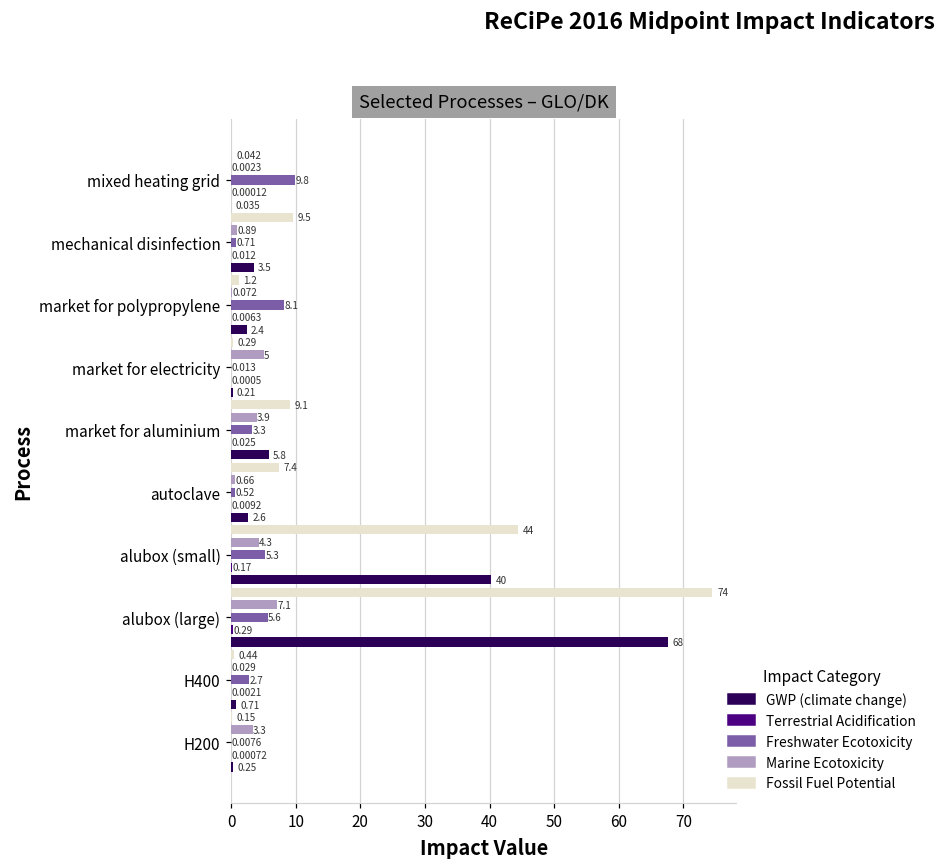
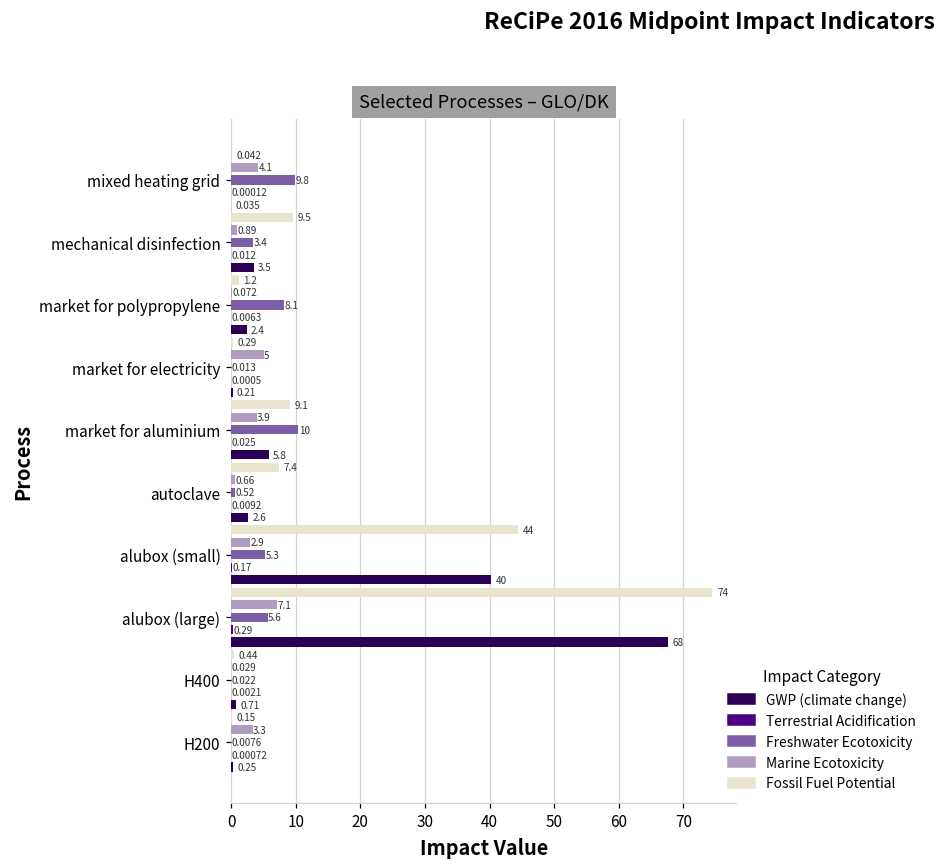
  {
    "Freshwater Ecotoxicity": {
      "mixed heating grid": 9.8,
-     "mechanical disinfection": 0.71,
+     "mechanical disinfection": 3.4,
      "market for polypropylene": 8.1,
      "market for electricity": 0.013,
-     "market for aluminium": 3.3,
+     "market for aluminium": 10,
      "autoclave": 0.52,
      "alubox (small)": 5.3,
      "alubox (large)": 5.6,
-     "H400": 2.7,
+     "H400": 0.022,
      "H200": 0.0076
    },
    "Marine Ecotoxicity": {
-     "mixed heating grid": 0.0023,
+     "mixed heating grid": 4.1,
      "mechanical disinfection": 0.89,
      "market for polypropylene": 0.072,
      "market for electricity": 5,
      "market for aluminium": 3.9,
      "autoclave": 0.66,
-     "alubox (small)": 4.3,
+     "alubox (small)": 2.9,
      "alubox (large)": 7.1,
      "H400": 0.029,
      "H200": 3.3
    },
    "Fossil Fuel Potential": {
      "mixed heating grid": 0.042,
      "mechanical disinfection": 9.5,
      "market for polypropylene": 1.2,
      "market for electricity": 0.29,
      "market for aluminium": 9.1,
      "autoclave": 7.4,
      "alubox (small)": 44,
      "alubox (large)": 74,
      "H400": 0.44,
      "H200": 0.15
    }
  }
